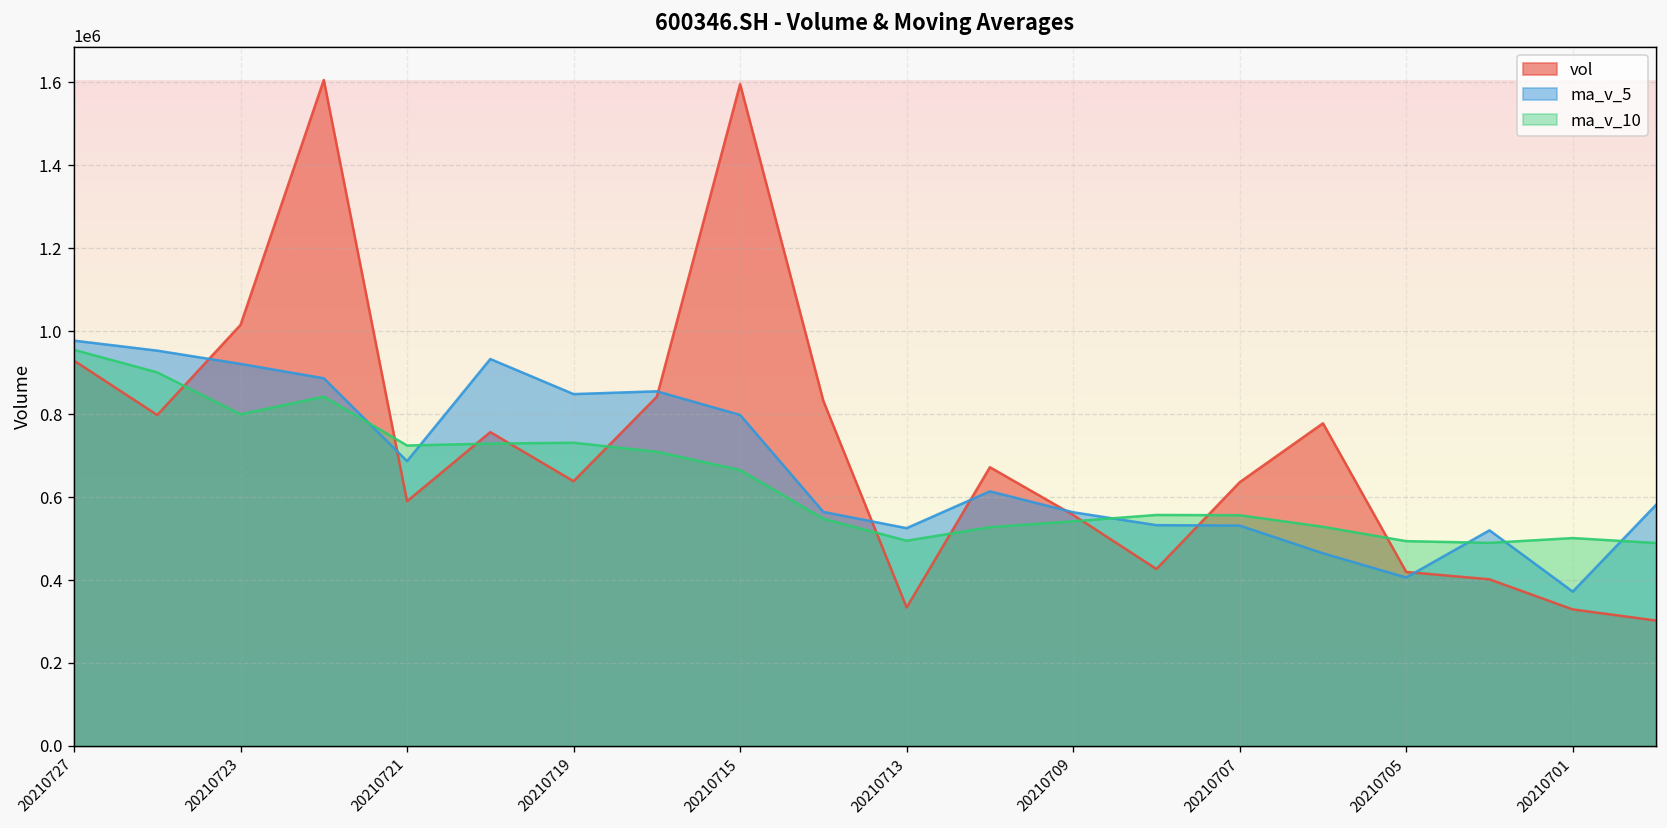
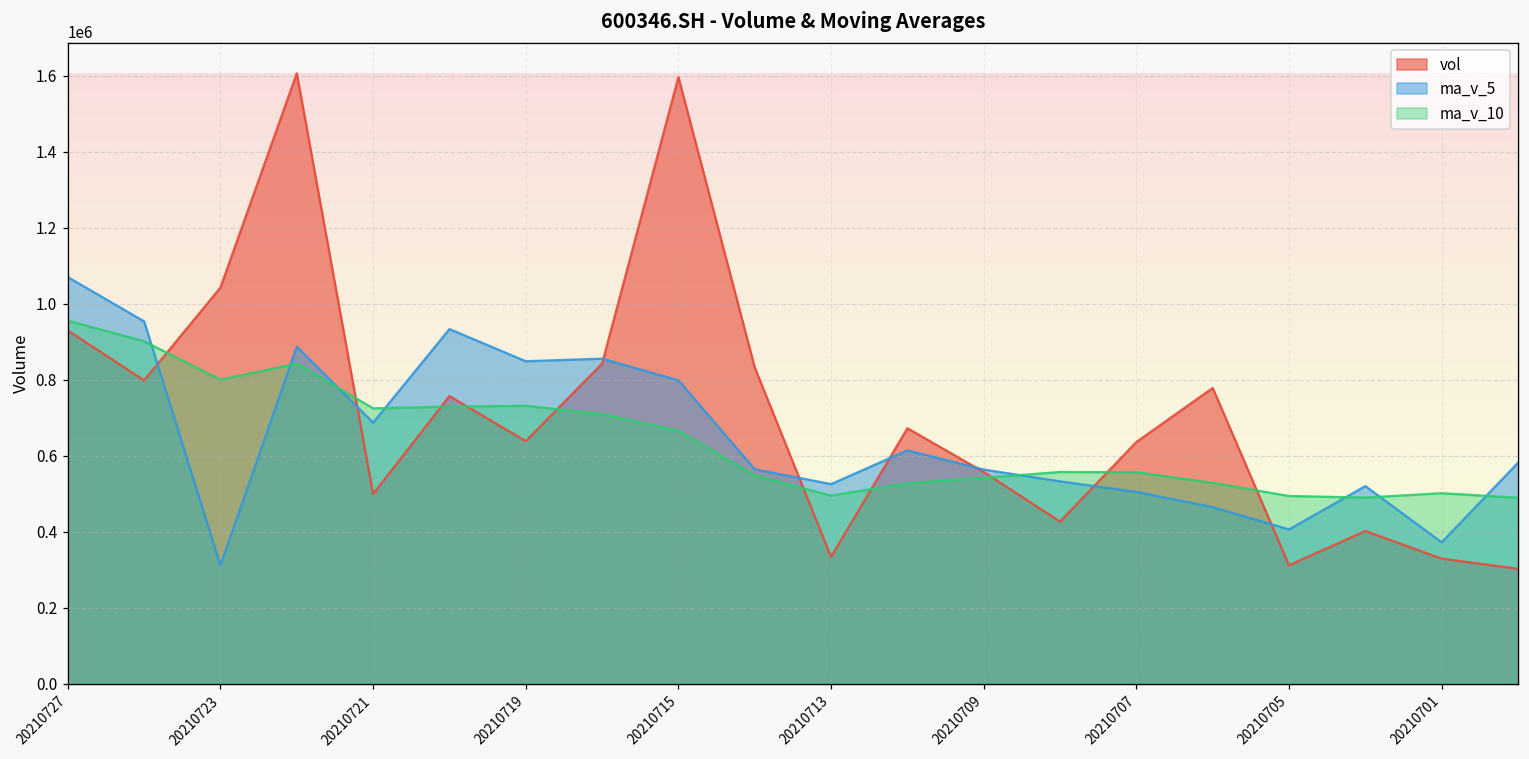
  {
    "vol": {
      "20210727": 930000,
-     "20210723": 1020000,
-     "20210721": 590000,
+     "20210723": 1040000,
+     "20210721": 500000,
      "20210719": 640000,
      "20210715": 1600000,
      "20210713": 330000,
      "20210707": 640000,
-     "20210705": 420000,
+     "20210705": 310000,
      "20210701": 330000
    },
    "ma_v_5": {
-     "20210727": 980000,
-     "20210723": 920000,
+     "20210727": 1070000,
+     "20210723": 310000,
      "20210721": 690000,
      "20210719": 850000,
      "20210715": 800000,
      "20210713": 530000,
-     "20210707": 530000,
+     "20210707": 500000,
      "20210705": 410000,
      "20210701": 370000
    },
    "ma_v_10": {
      "20210727": 960000,
      "20210723": 800000,
      "20210721": 720000,
      "20210719": 730000,
      "20210715": 670000,
      "20210713": 490000,
      "20210709": 540000,
      "20210707": 560000,
      "20210705": 490000,
      "20210701": 500000
    }
  }
